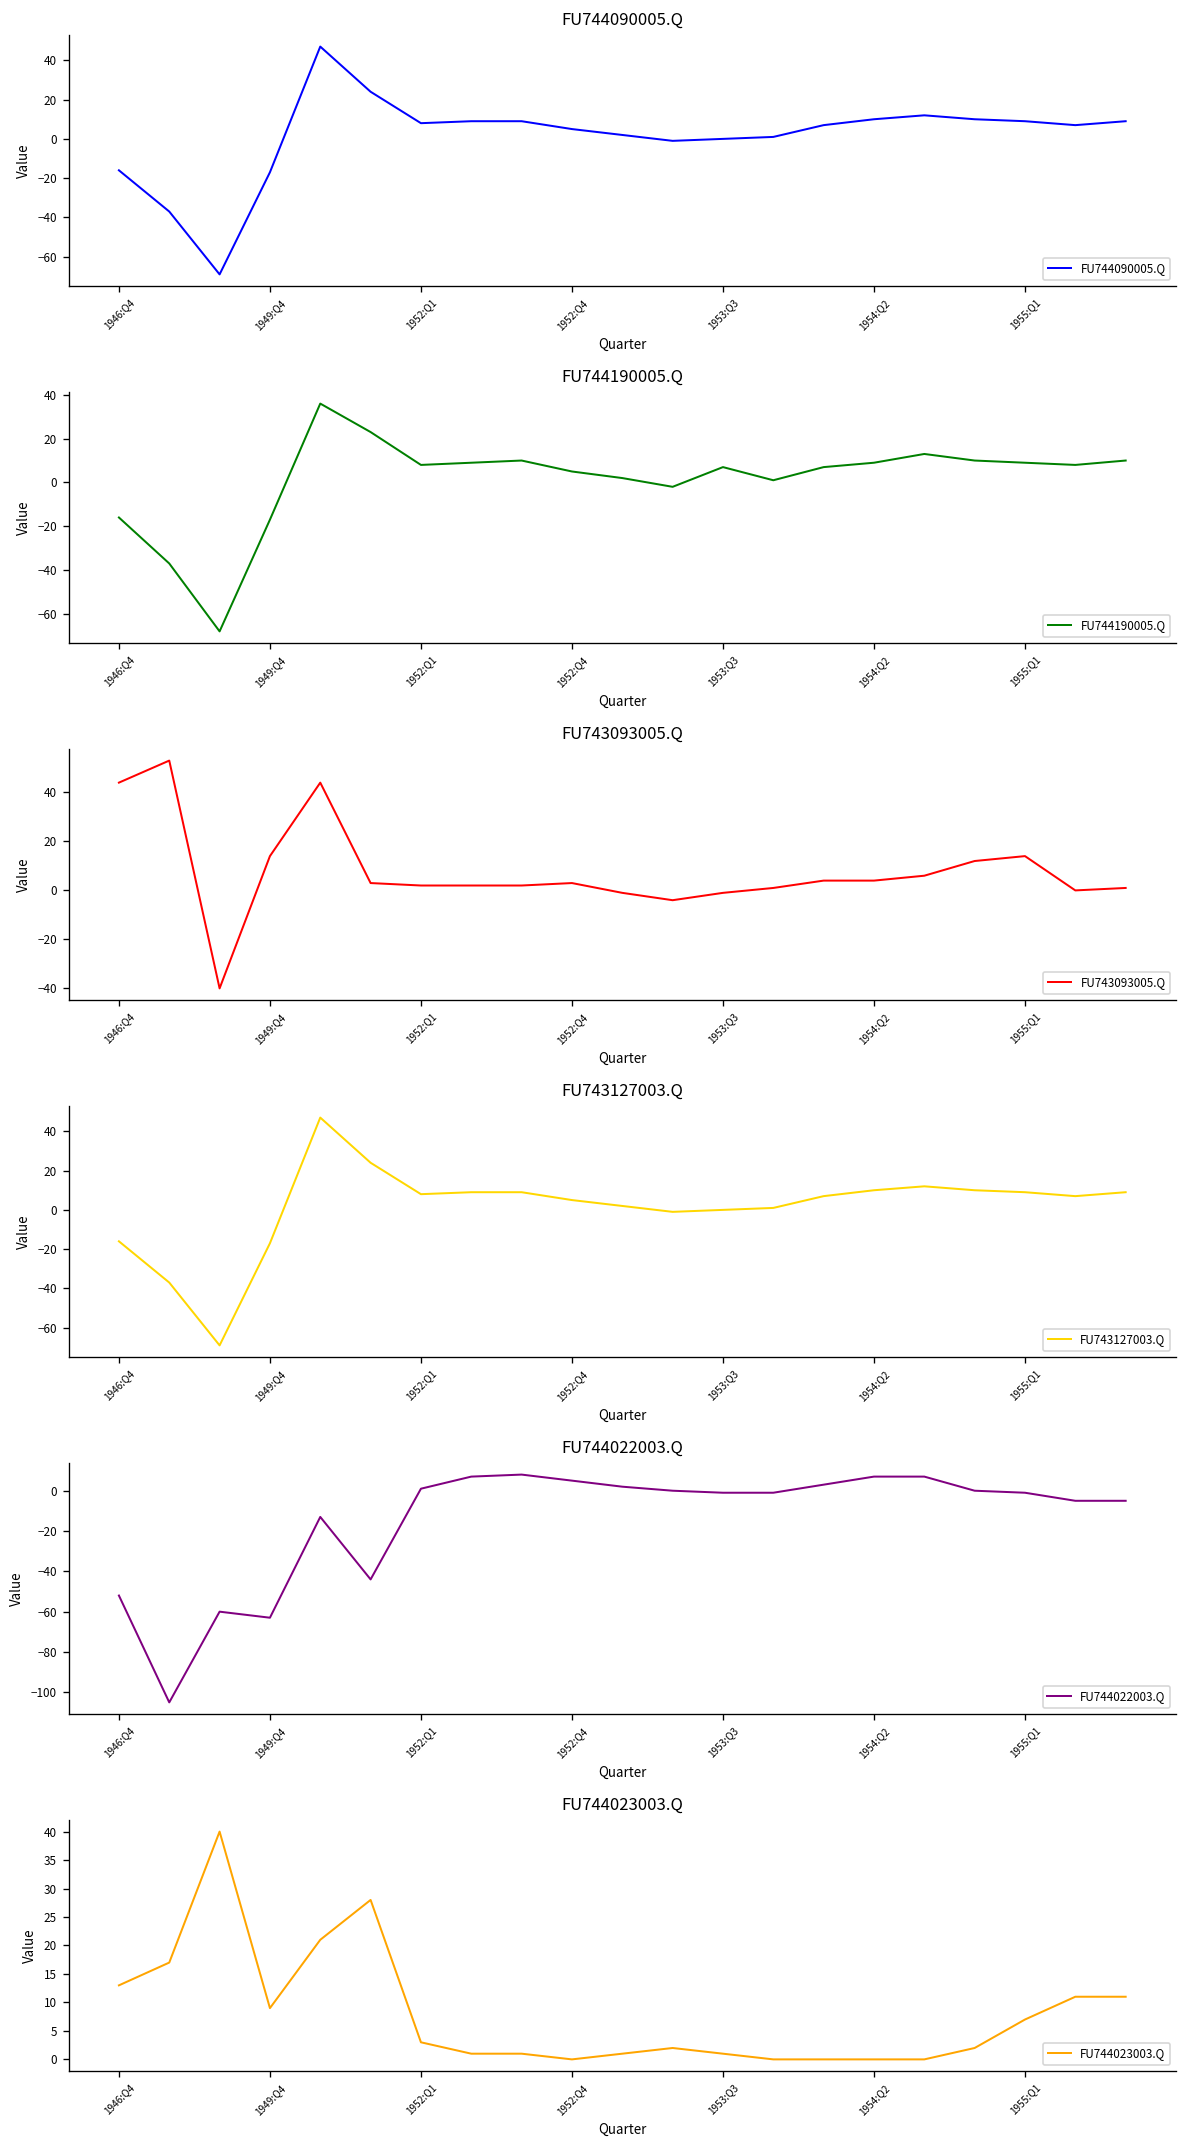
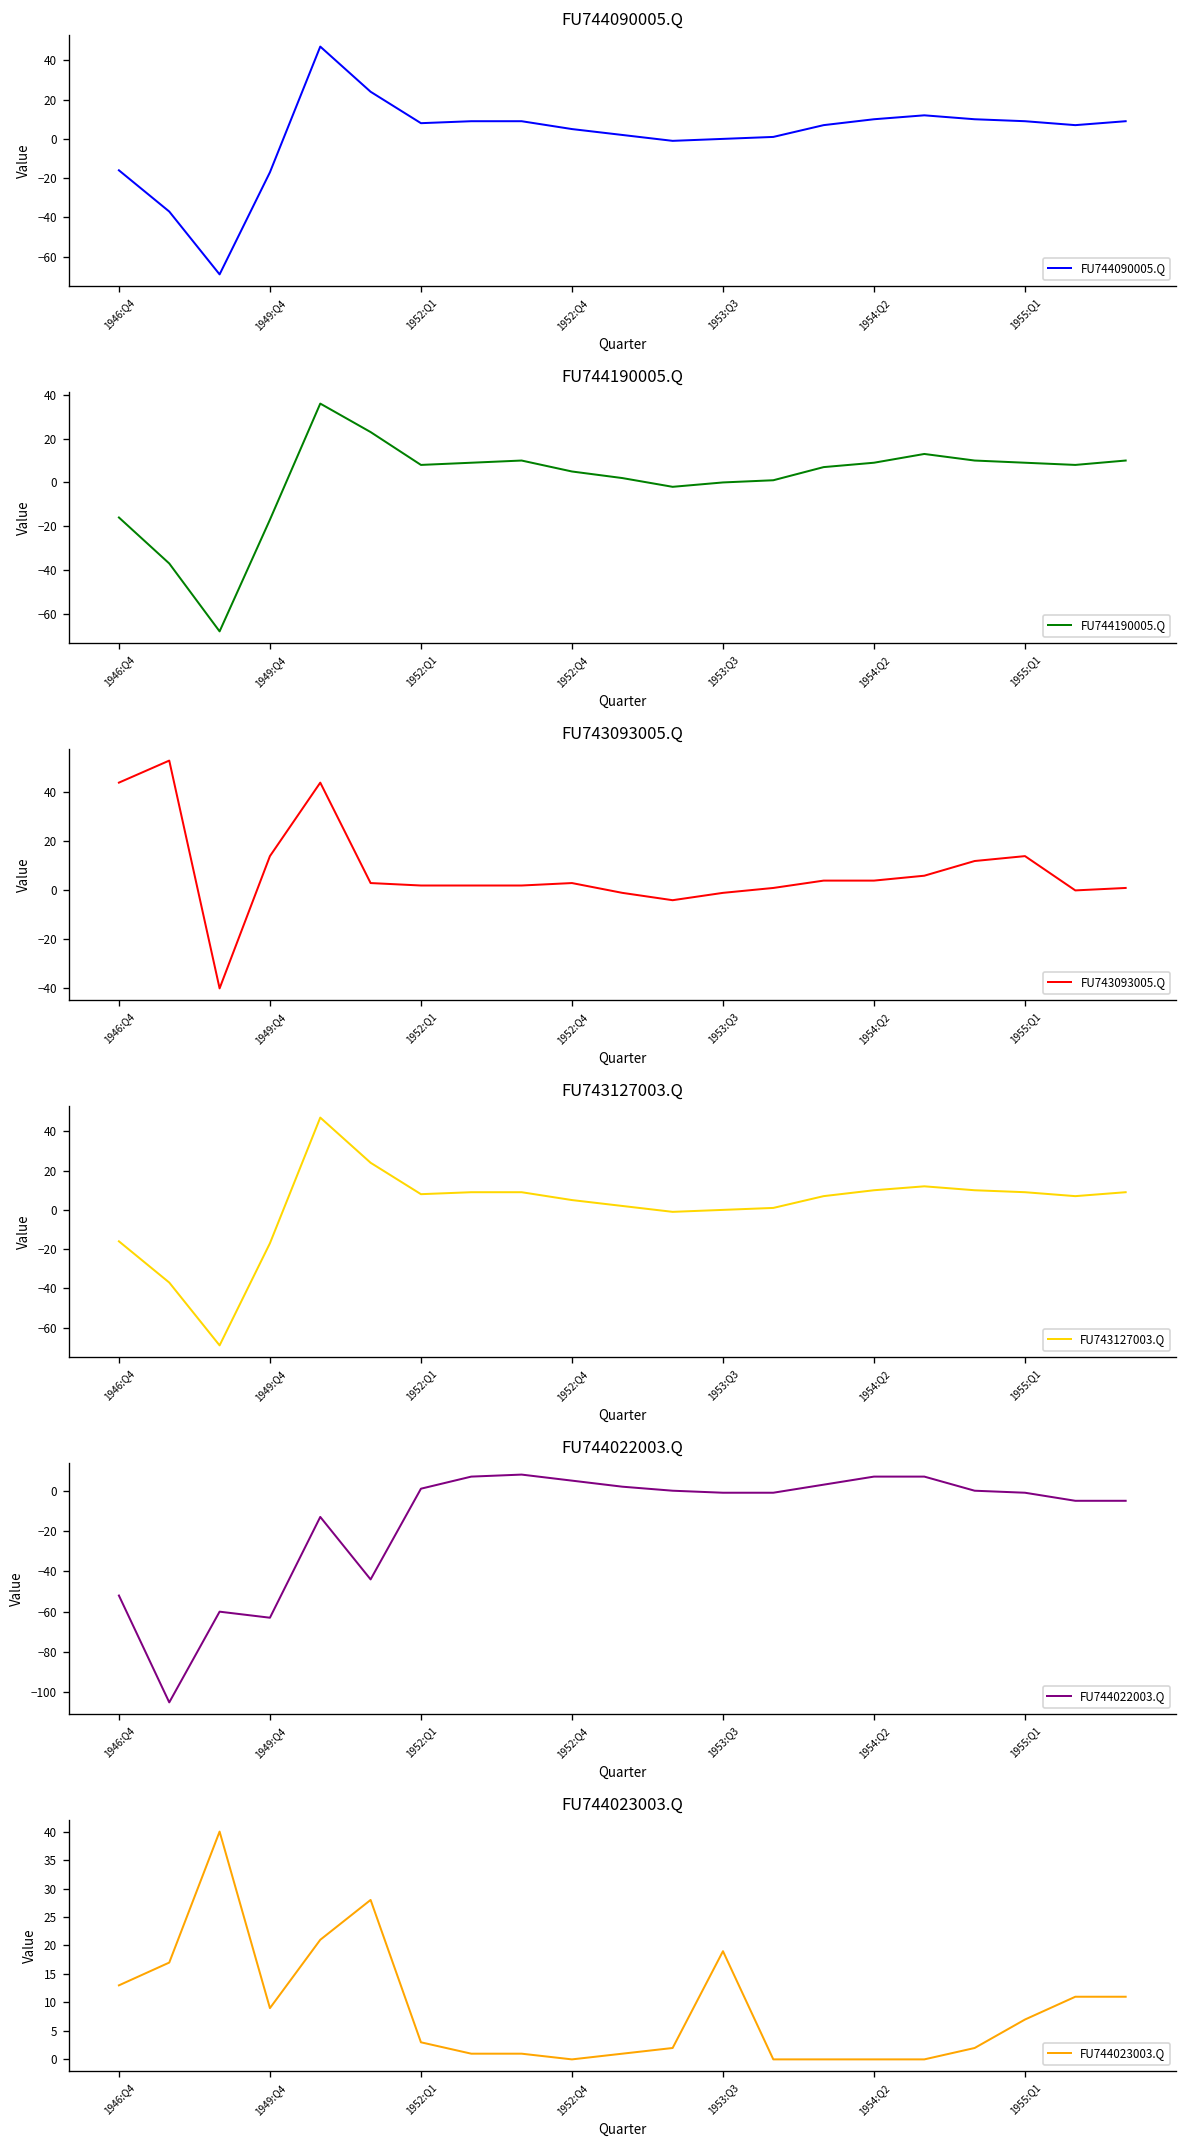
  {
    "FU744090005.Q": {
      "1946:Q4": -16,
      "1949:Q4": -17,
      "1952:Q1": 8,
      "1952:Q4": 5,
      "1953:Q3": 0,
      "1954:Q2": 10,
      "1955:Q1": 9
    },
    "FU744190005.Q": {
      "1946:Q4": -16,
      "1949:Q4": -17,
      "1952:Q1": 8,
      "1952:Q4": 5,
-     "1953:Q3": 7,
+     "1953:Q3": 0,
      "1954:Q2": 9,
      "1955:Q1": 9
    },
    "FU743093005.Q": {
      "1946:Q4": 44,
      "1949:Q4": 14,
      "1952:Q1": 2,
      "1952:Q4": 3,
      "1953:Q3": -1,
      "1954:Q2": 4,
      "1955:Q1": 14
    },
    "FU743127003.Q": {
      "1946:Q4": -16,
      "1949:Q4": -17,
      "1952:Q1": 8,
      "1952:Q4": 5,
      "1953:Q3": 0,
      "1954:Q2": 10,
      "1955:Q1": 9
    },
    "FU744022003.Q": {
      "1946:Q4": -52,
      "1949:Q4": -63,
      "1952:Q1": 1,
      "1952:Q4": 5,
      "1953:Q3": -1,
      "1954:Q2": 7,
      "1955:Q1": -1
    },
    "FU744023003.Q": {
      "1946:Q4": 13,
      "1949:Q4": 9,
      "1952:Q1": 3,
      "1952:Q4": 0,
-     "1953:Q3": 1,
+     "1953:Q3": 19,
      "1954:Q2": 0,
      "1955:Q1": 7
    }
  }
